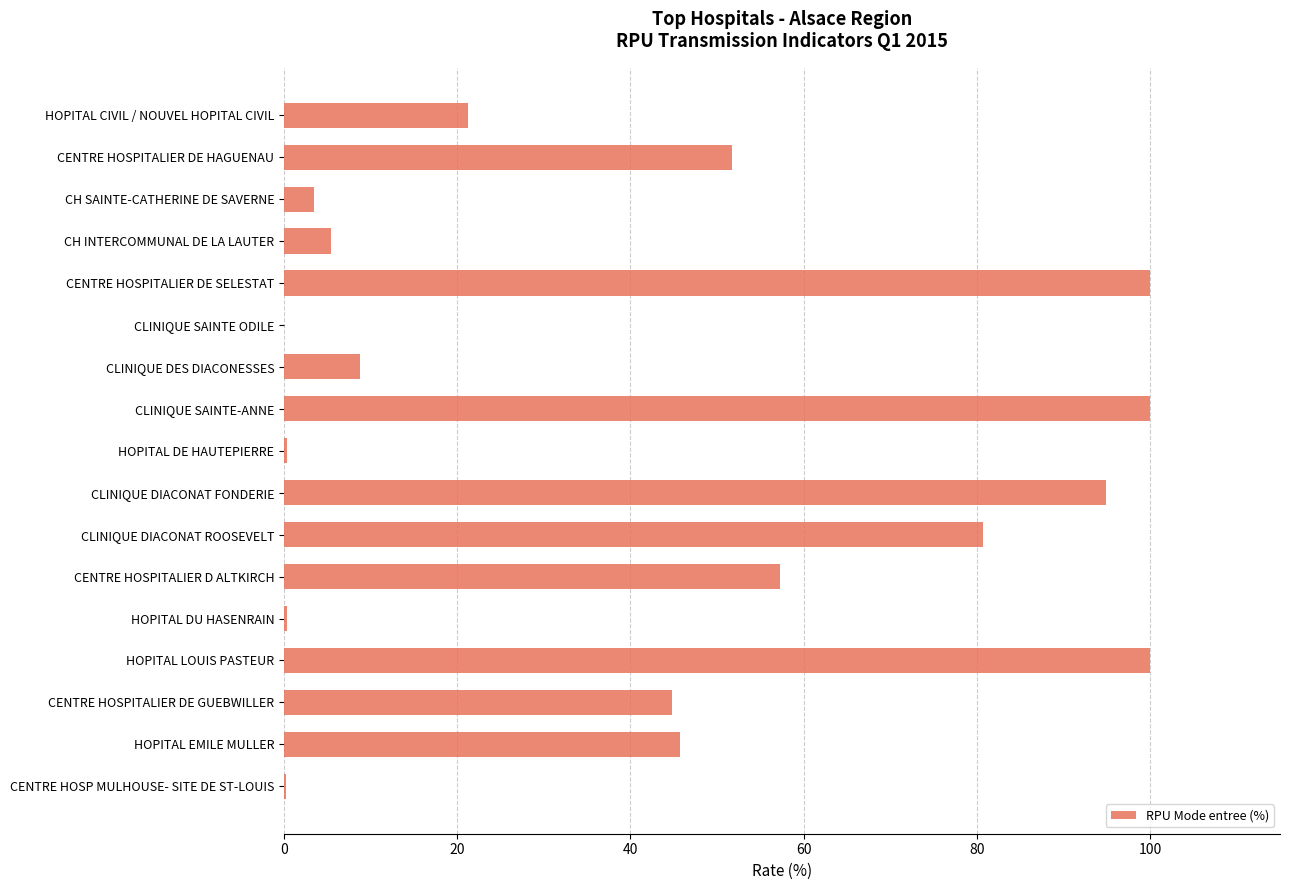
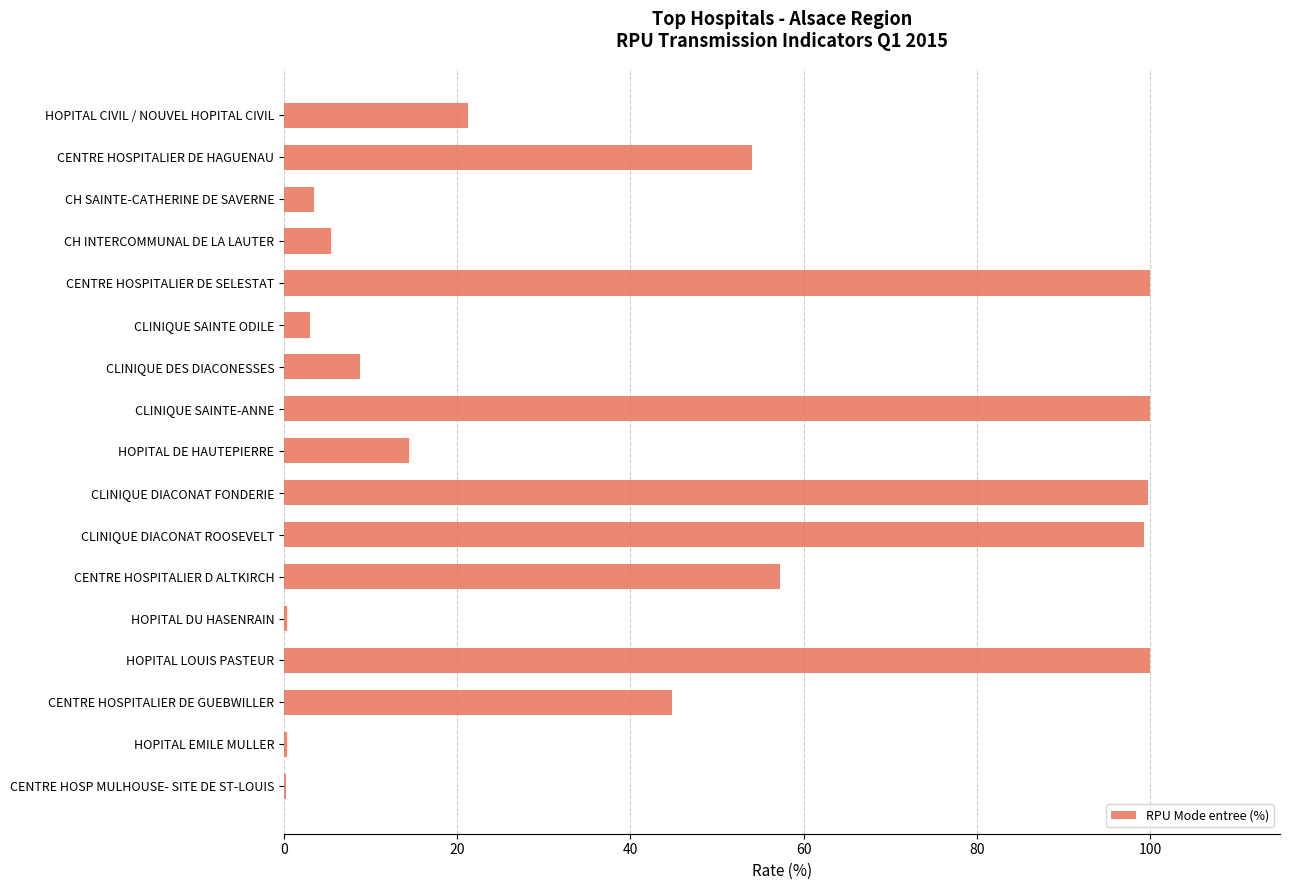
  {
    "HOPITAL CIVIL / NOUVEL HOPITAL CIVIL": 21,
-   "CENTRE HOSPITALIER DE HAGUENAU": 52,
+   "CENTRE HOSPITALIER DE HAGUENAU": 54,
    "CH SAINTE-CATHERINE DE SAVERNE": 3,
    "CH INTERCOMMUNAL DE LA LAUTER": 5,
    "CENTRE HOSPITALIER DE SELESTAT": 100,
-   "CLINIQUE SAINTE ODILE": 0,
+   "CLINIQUE SAINTE ODILE": 3,
    "CLINIQUE DES DIACONESSES": 9,
    "CLINIQUE SAINTE-ANNE": 100,
-   "HOPITAL DE HAUTEPIERRE": 0,
-   "CLINIQUE DIACONAT FONDERIE": 95,
-   "CLINIQUE DIACONAT ROOSEVELT": 81,
+   "HOPITAL DE HAUTEPIERRE": 14,
+   "CLINIQUE DIACONAT FONDERIE": 100,
+   "CLINIQUE DIACONAT ROOSEVELT": 99,
    "CENTRE HOSPITALIER D ALTKIRCH": 57,
    "HOPITAL DU HASENRAIN": 0,
    "HOPITAL LOUIS PASTEUR": 100,
    "CENTRE HOSPITALIER DE GUEBWILLER": 45,
-   "HOPITAL EMILE MULLER": 46
+   "HOPITAL EMILE MULLER": 0
  }
